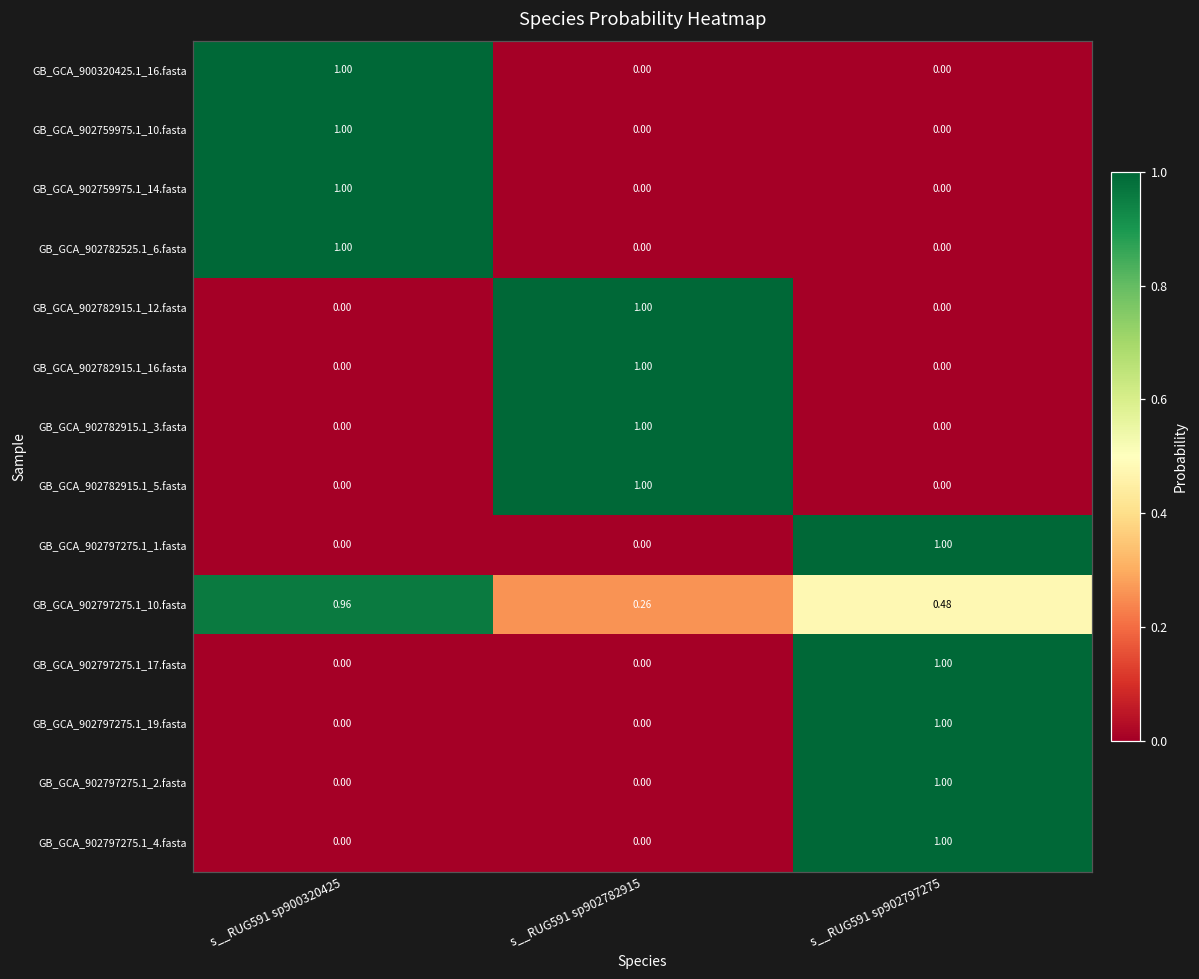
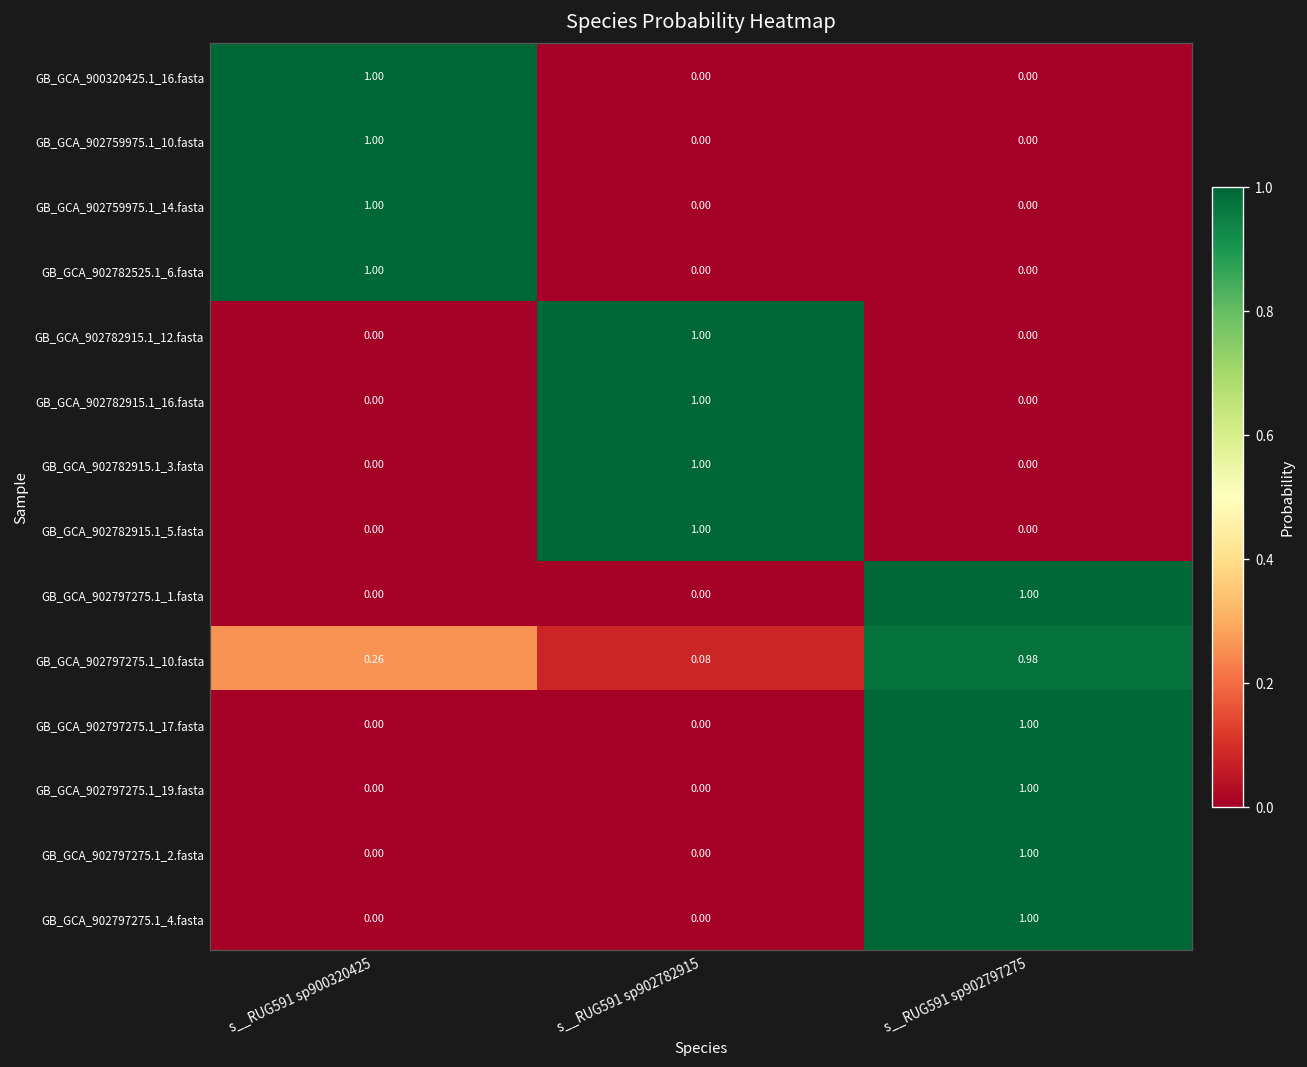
  {
    "GB_GCA_900320425.1_16.fasta": {
      "s__RUG591 sp900320425": 1.00,
      "s__RUG591 sp902782915": 0.00,
      "s__RUG591 sp902797275": 0.00
    },
    "GB_GCA_902759975.1_10.fasta": {
      "s__RUG591 sp900320425": 1.00,
      "s__RUG591 sp902782915": 0.00,
      "s__RUG591 sp902797275": 0.00
    },
    "GB_GCA_902759975.1_14.fasta": {
      "s__RUG591 sp900320425": 1.00,
      "s__RUG591 sp902782915": 0.00,
      "s__RUG591 sp902797275": 0.00
    },
    "GB_GCA_902782525.1_6.fasta": {
      "s__RUG591 sp900320425": 1.00,
      "s__RUG591 sp902782915": 0.00,
      "s__RUG591 sp902797275": 0.00
    },
    "GB_GCA_902782915.1_12.fasta": {
      "s__RUG591 sp900320425": 0.00,
      "s__RUG591 sp902782915": 1.00,
      "s__RUG591 sp902797275": 0.00
    },
    "GB_GCA_902782915.1_16.fasta": {
      "s__RUG591 sp900320425": 0.00,
      "s__RUG591 sp902782915": 1.00,
      "s__RUG591 sp902797275": 0.00
    },
    "GB_GCA_902782915.1_3.fasta": {
      "s__RUG591 sp900320425": 0.00,
      "s__RUG591 sp902782915": 1.00,
      "s__RUG591 sp902797275": 0.00
    },
    "GB_GCA_902782915.1_5.fasta": {
      "s__RUG591 sp900320425": 0.00,
      "s__RUG591 sp902782915": 1.00,
      "s__RUG591 sp902797275": 0.00
    },
    "GB_GCA_902797275.1_1.fasta": {
      "s__RUG591 sp900320425": 0.00,
      "s__RUG591 sp902782915": 0.00,
      "s__RUG591 sp902797275": 1.00
    },
    "GB_GCA_902797275.1_10.fasta": {
-     "s__RUG591 sp900320425": 0.96,
-     "s__RUG591 sp902782915": 0.26,
-     "s__RUG591 sp902797275": 0.48
+     "s__RUG591 sp900320425": 0.26,
+     "s__RUG591 sp902782915": 0.08,
+     "s__RUG591 sp902797275": 0.98
    },
    "GB_GCA_902797275.1_17.fasta": {
      "s__RUG591 sp900320425": 0.00,
      "s__RUG591 sp902782915": 0.00,
      "s__RUG591 sp902797275": 1.00
    },
    "GB_GCA_902797275.1_19.fasta": {
      "s__RUG591 sp900320425": 0.00,
      "s__RUG591 sp902782915": 0.00,
      "s__RUG591 sp902797275": 1.00
    },
    "GB_GCA_902797275.1_2.fasta": {
      "s__RUG591 sp900320425": 0.00,
      "s__RUG591 sp902782915": 0.00,
      "s__RUG591 sp902797275": 1.00
    },
    "GB_GCA_902797275.1_4.fasta": {
      "s__RUG591 sp900320425": 0.00,
      "s__RUG591 sp902782915": 0.00,
      "s__RUG591 sp902797275": 1.00
    }
  }
